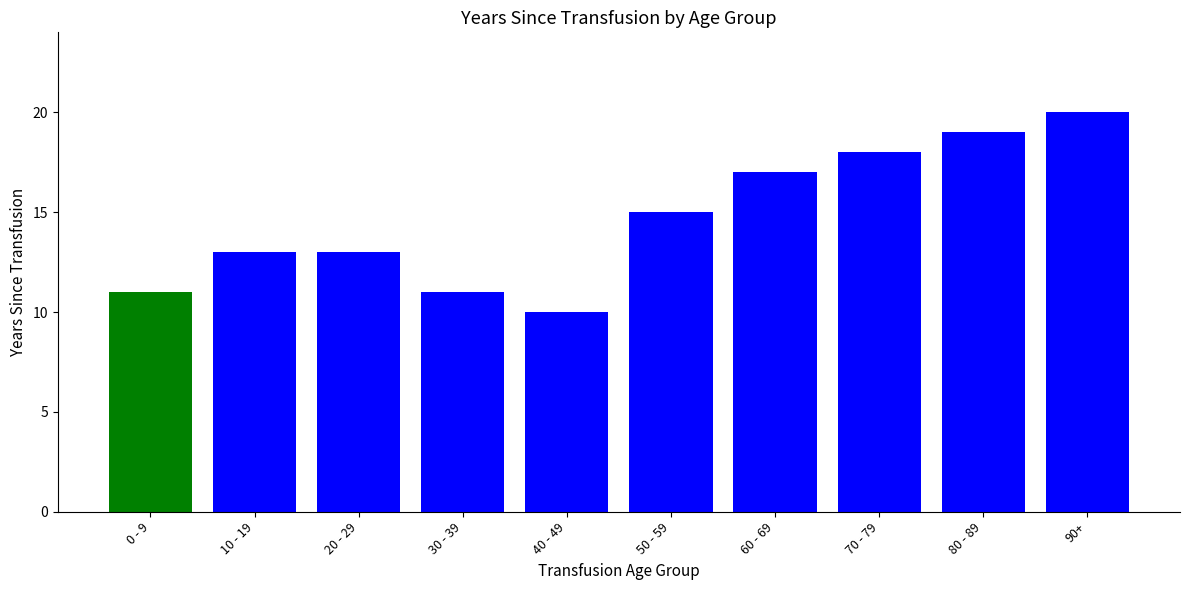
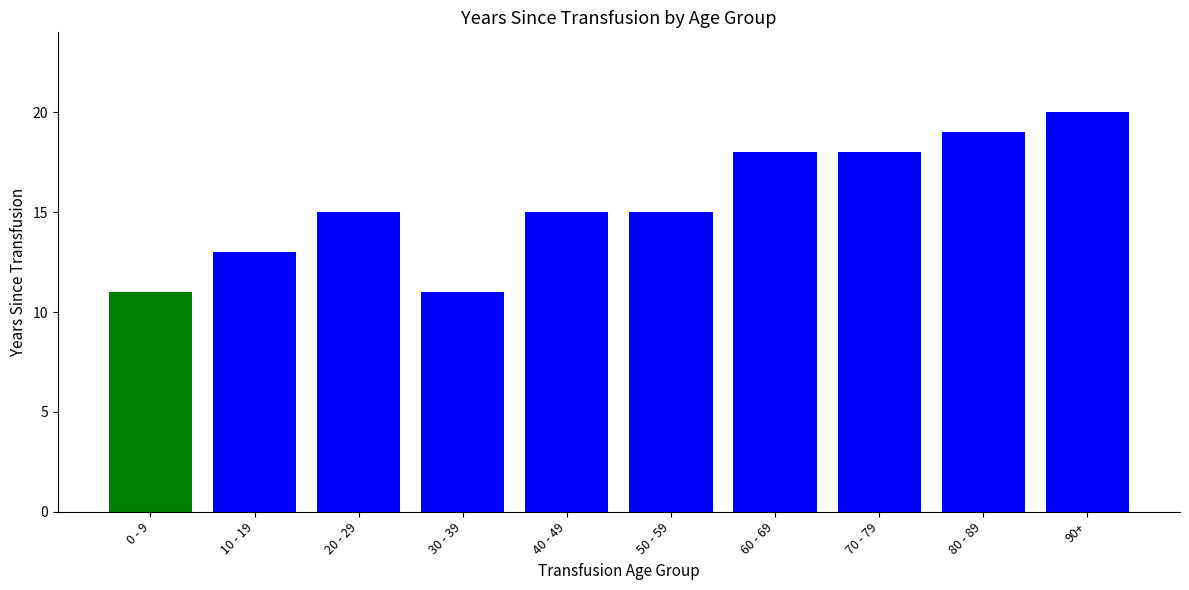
  {
    "0 - 9": 11,
    "10 - 19": 13,
-   "20 - 29": 13,
+   "20 - 29": 15,
    "30 - 39": 11,
-   "40 - 49": 10,
+   "40 - 49": 15,
    "50 - 59": 15,
-   "60 - 69": 17,
+   "60 - 69": 18,
    "70 - 79": 18,
    "80 - 89": 19,
    "90+": 20
  }
